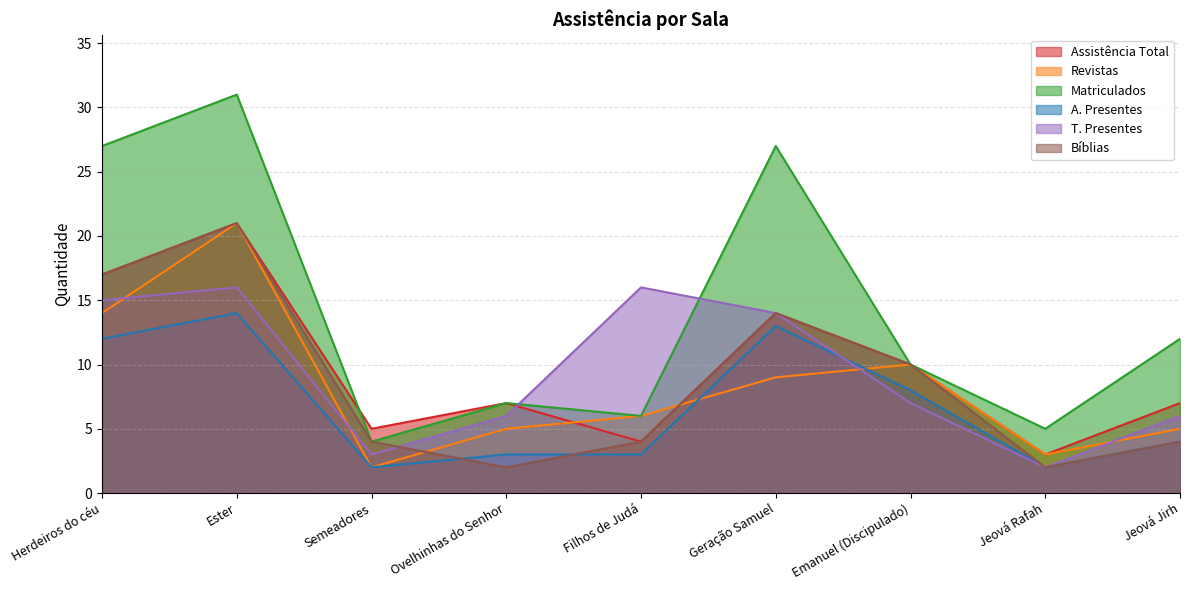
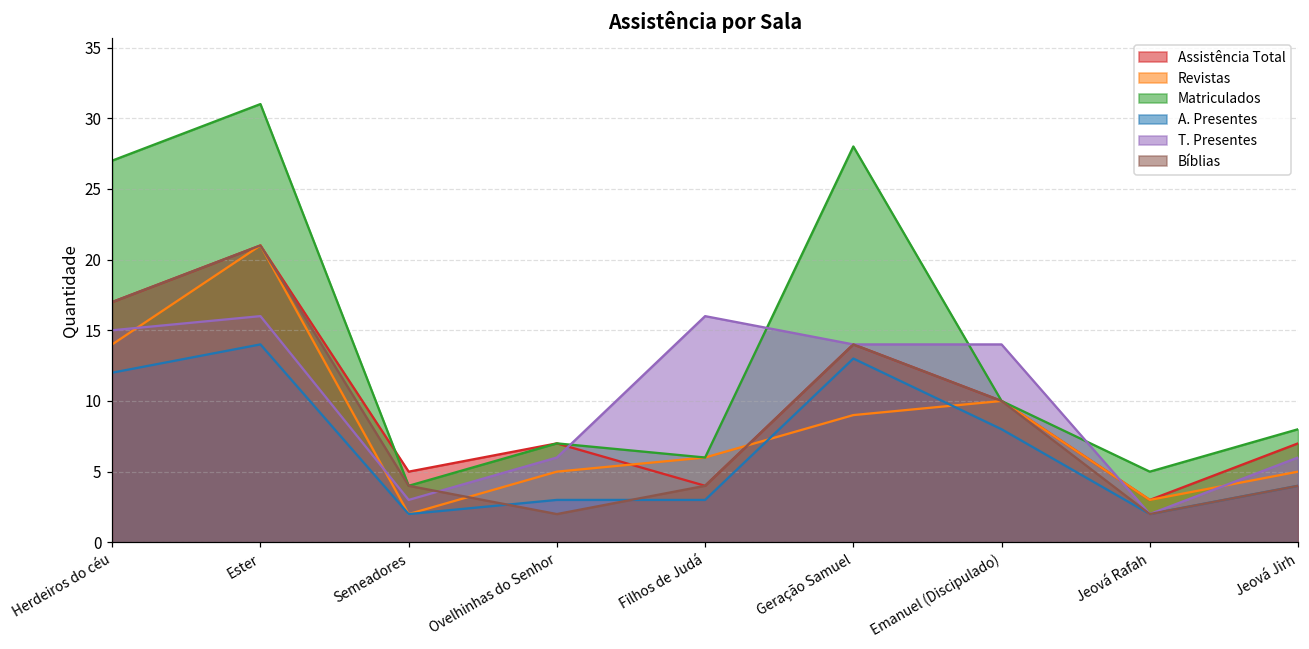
  {
    "Assistência Total": {
      "Semeadores": 5,
      "Jeová Jirh": 7
    },
    "Revistas": {
      "Herdeiros do céu": 14,
      "Ovelhinhas do Senhor": 5,
      "Geração Samuel": 9,
      "Jeová Jirh": 5
    },
    "Matriculados": {
      "Herdeiros do céu": 27,
      "Ester": 31,
-     "Geração Samuel": 27,
+     "Geração Samuel": 28,
      "Jeová Rafah": 5,
-     "Jeová Jirh": 12
+     "Jeová Jirh": 8
    },
    "A. Presentes": {
      "Herdeiros do céu": 12,
      "Ester": 14,
      "Ovelhinhas do Senhor": 3,
      "Filhos de Judá": 3,
      "Geração Samuel": 13,
      "Emanuel (Discipulado)": 8
    },
    "T. Presentes": {
      "Herdeiros do céu": 15,
      "Ester": 16,
      "Semeadores": 3,
      "Ovelhinhas do Senhor": 6,
      "Filhos de Judá": 16,
-     "Emanuel (Discipulado)": 7,
+     "Emanuel (Discipulado)": 14,
      "Jeová Jirh": 6
    },
    "Bíblias": {
      "Ovelhinhas do Senhor": 2
    }
  }
